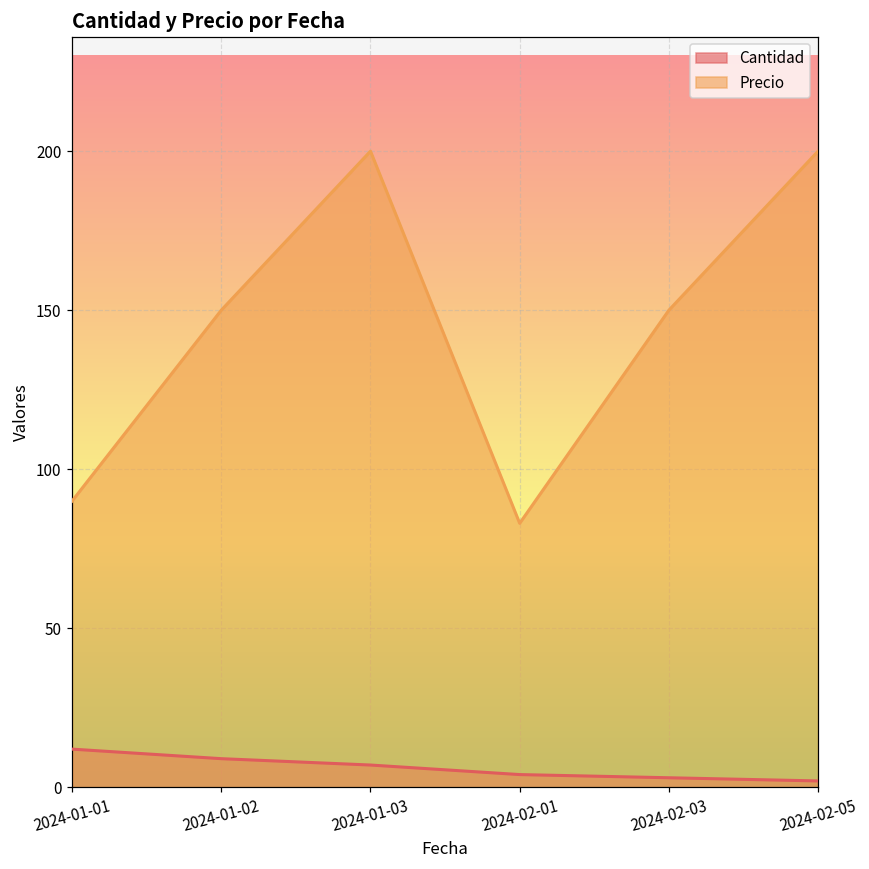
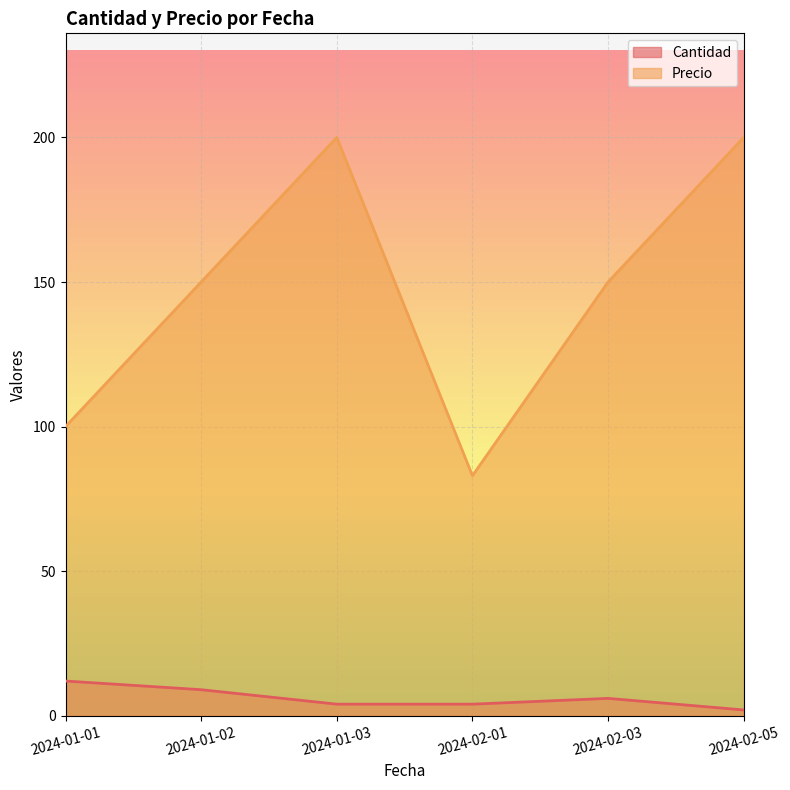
  {
    "Cantidad": {
      "2024-01-01": 12,
      "2024-01-02": 9,
-     "2024-01-03": 7,
+     "2024-01-03": 4,
      "2024-02-01": 4,
-     "2024-02-03": 3,
+     "2024-02-03": 6,
      "2024-02-05": 2
    },
    "Precio": {
-     "2024-01-01": 90,
+     "2024-01-01": 100,
      "2024-01-02": 150,
      "2024-01-03": 200,
      "2024-02-01": 83,
      "2024-02-03": 150,
      "2024-02-05": 200
    }
  }
